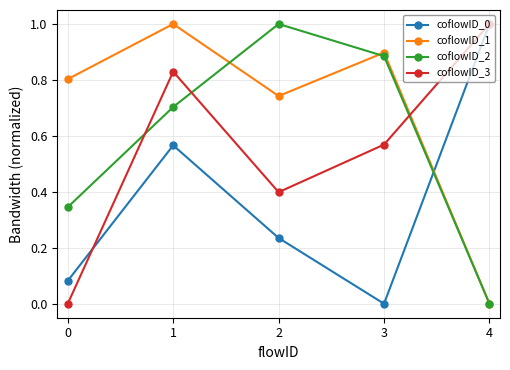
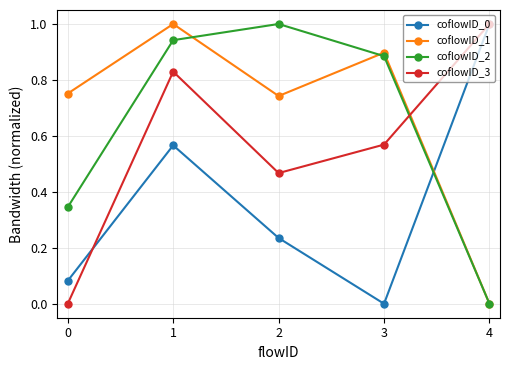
  {
    "coflowID_0": {
      "0": 0.08,
      "1": 0.57,
      "2": 0.24,
      "3": 0.00
    },
    "coflowID_1": {
-     "0": 0.80,
+     "0": 0.75,
      "1": 1.00,
      "2": 0.74,
      "3": 0.90
    },
    "coflowID_2": {
      "0": 0.35,
-     "1": 0.70,
+     "1": 0.94,
      "2": 1.00,
      "3": 0.89
    },
    "coflowID_3": {
      "0": 0.00,
      "1": 0.83,
-     "2": 0.40,
+     "2": 0.47,
      "3": 0.57
    }
  }
